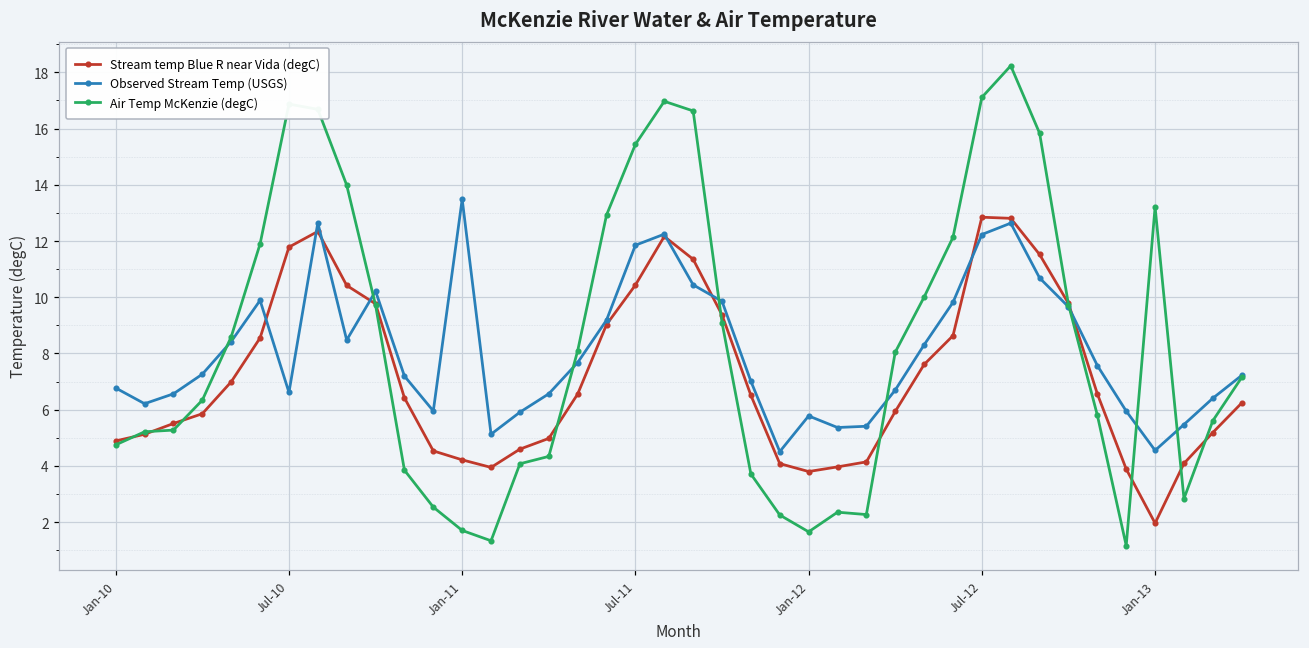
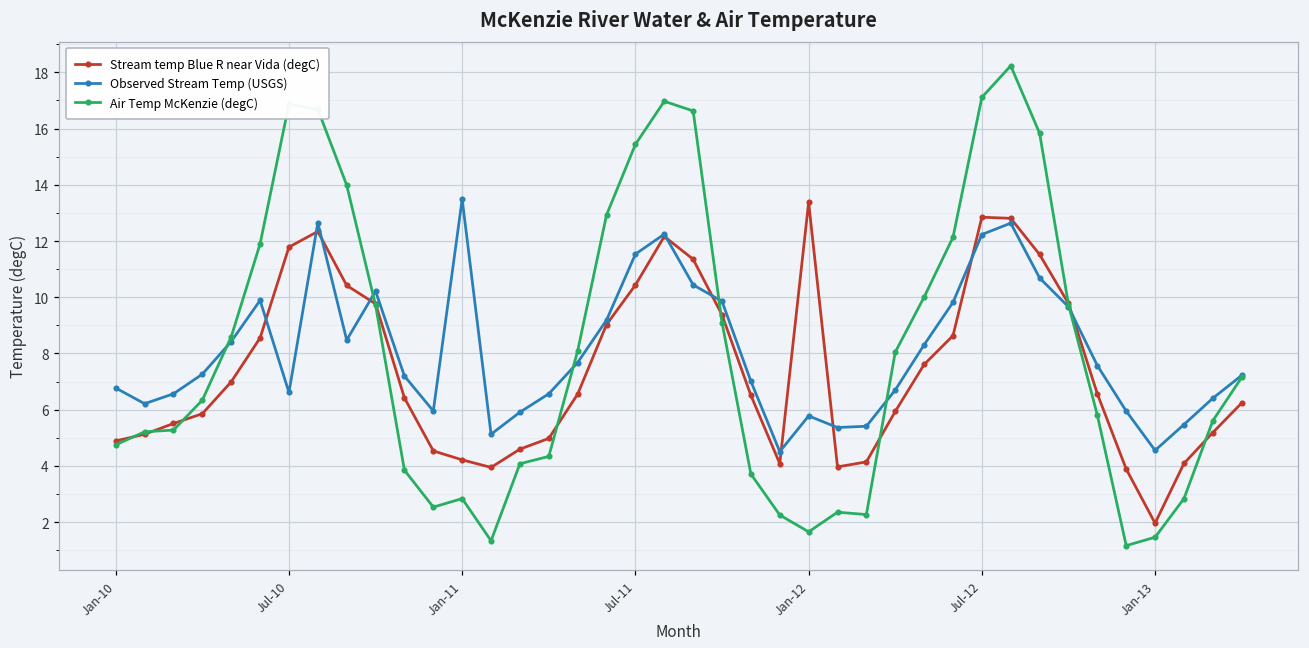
  {
    "Stream temp Blue R near Vida (degC)": {
      "Jan-10": 4.9,
      "Jul-10": 11.8,
      "Jan-11": 4.2,
      "Jul-11": 10.4,
-     "Jan-12": 3.8,
+     "Jan-12": 13.4,
      "Jul-12": 12.8,
      "Jan-13": 2.0
    },
    "Observed Stream Temp (USGS)": {
      "Jan-10": 6.8,
      "Jul-10": 6.6,
      "Jan-11": 13.5,
-     "Jul-11": 11.9,
+     "Jul-11": 11.5,
      "Jan-12": 5.8,
      "Jul-12": 12.2,
      "Jan-13": 4.6
    },
    "Air Temp McKenzie (degC)": {
      "Jan-10": 4.8,
-     "Jan-11": 1.7,
+     "Jan-11": 2.8,
      "Jul-11": 15.4,
      "Jan-12": 1.7,
      "Jul-12": 17.1,
-     "Jan-13": 13.2
+     "Jan-13": 1.5
    }
  }
